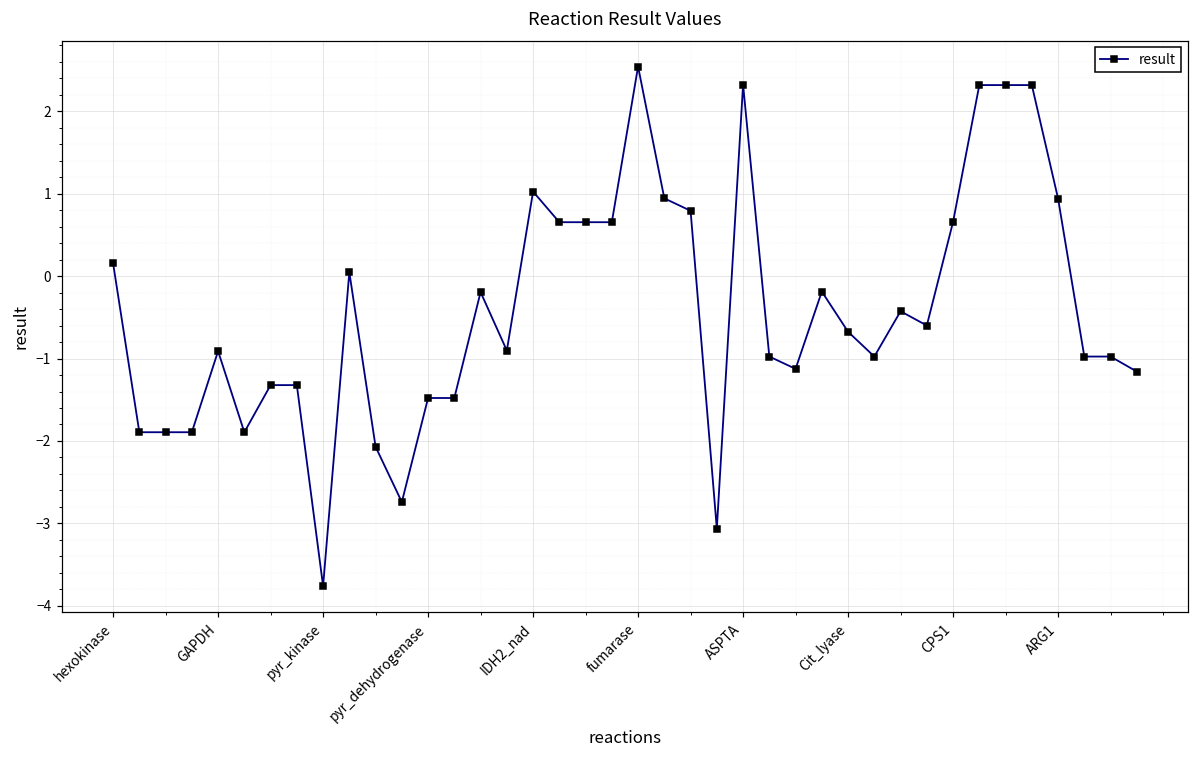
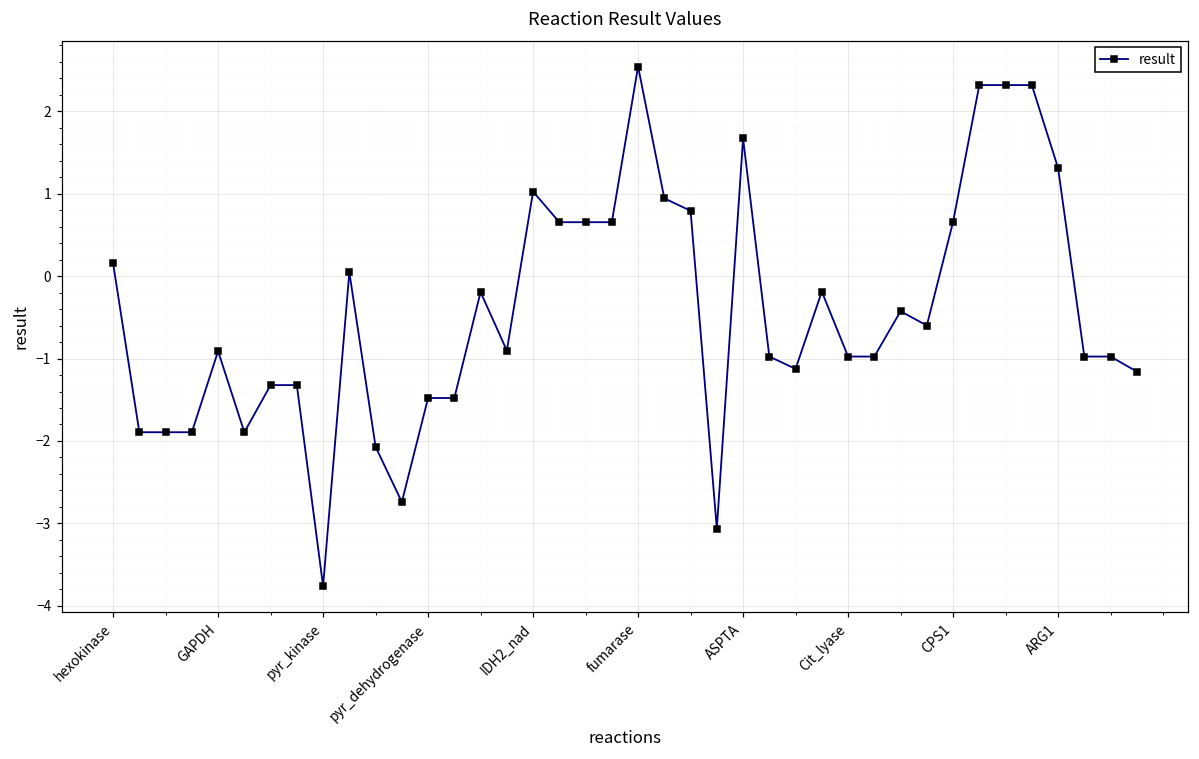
  {
    "hexokinase": 0.2,
    "GAPDH": -0.9,
    "pyr_kinase": -3.8,
    "pyr_dehydrogenase": -1.5,
    "IDH2_nad": 1.0,
    "fumarase": 2.5,
-   "ASPTA": 2.3,
-   "Cit_lyase": -0.7,
+   "ASPTA": 1.7,
+   "Cit_lyase": -1.0,
    "CPS1": 0.7,
-   "ARG1": 0.9
+   "ARG1": 1.3
  }
